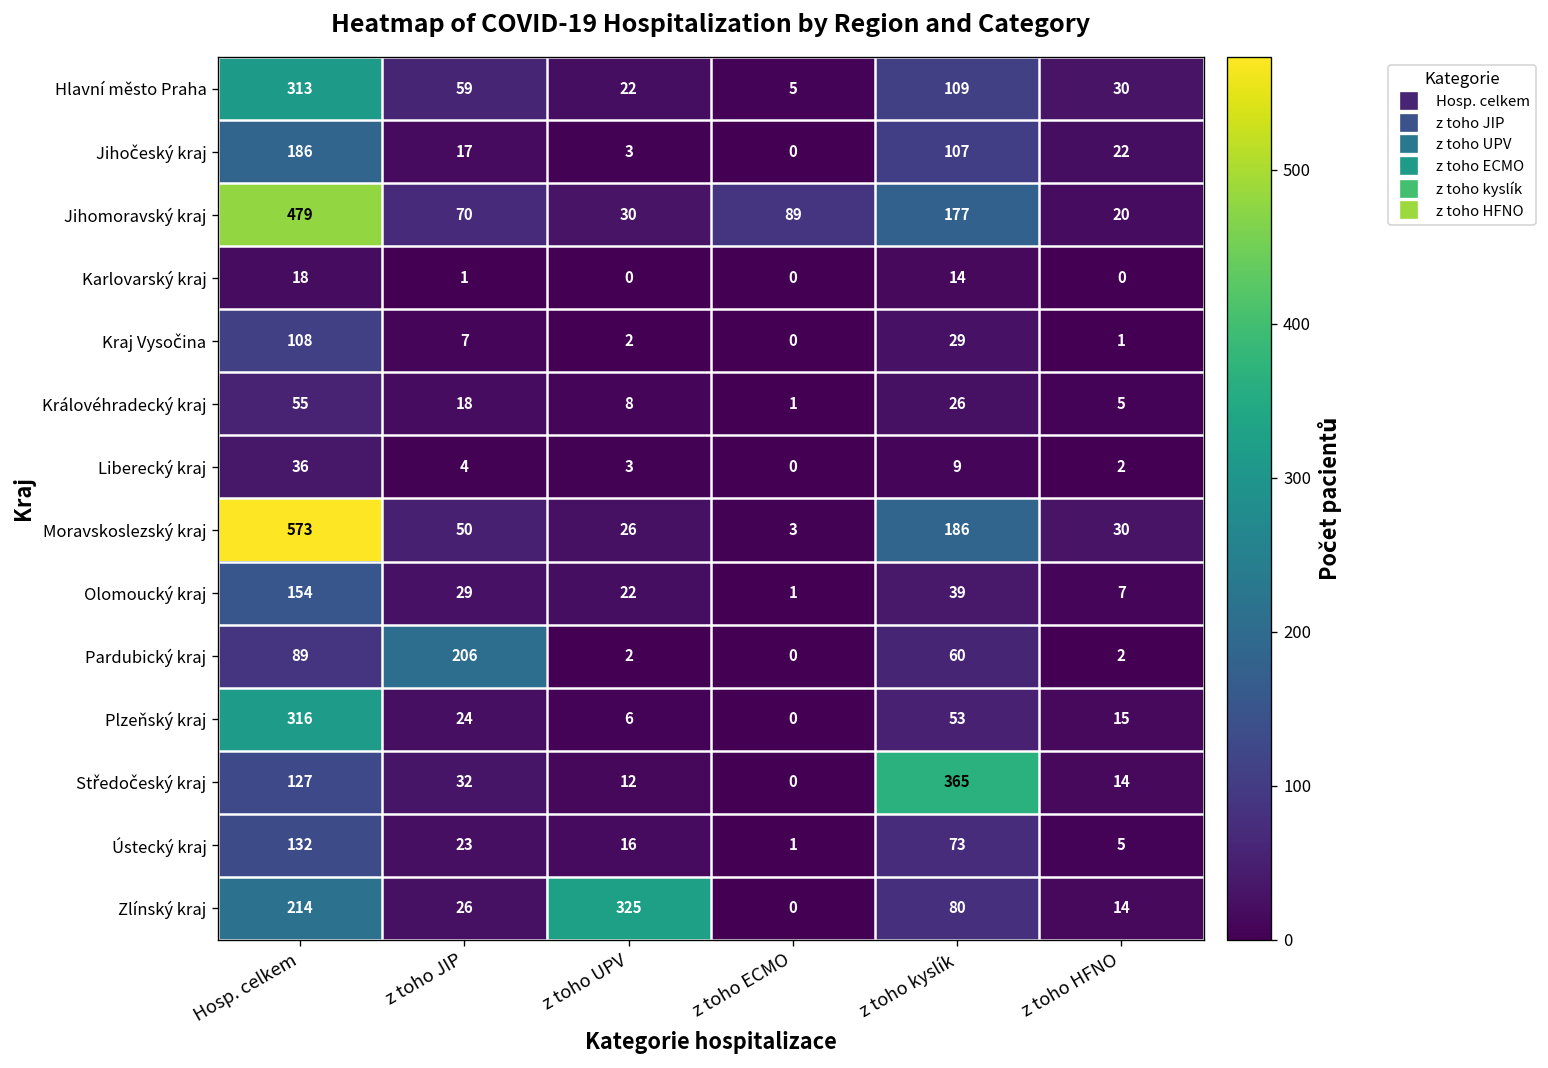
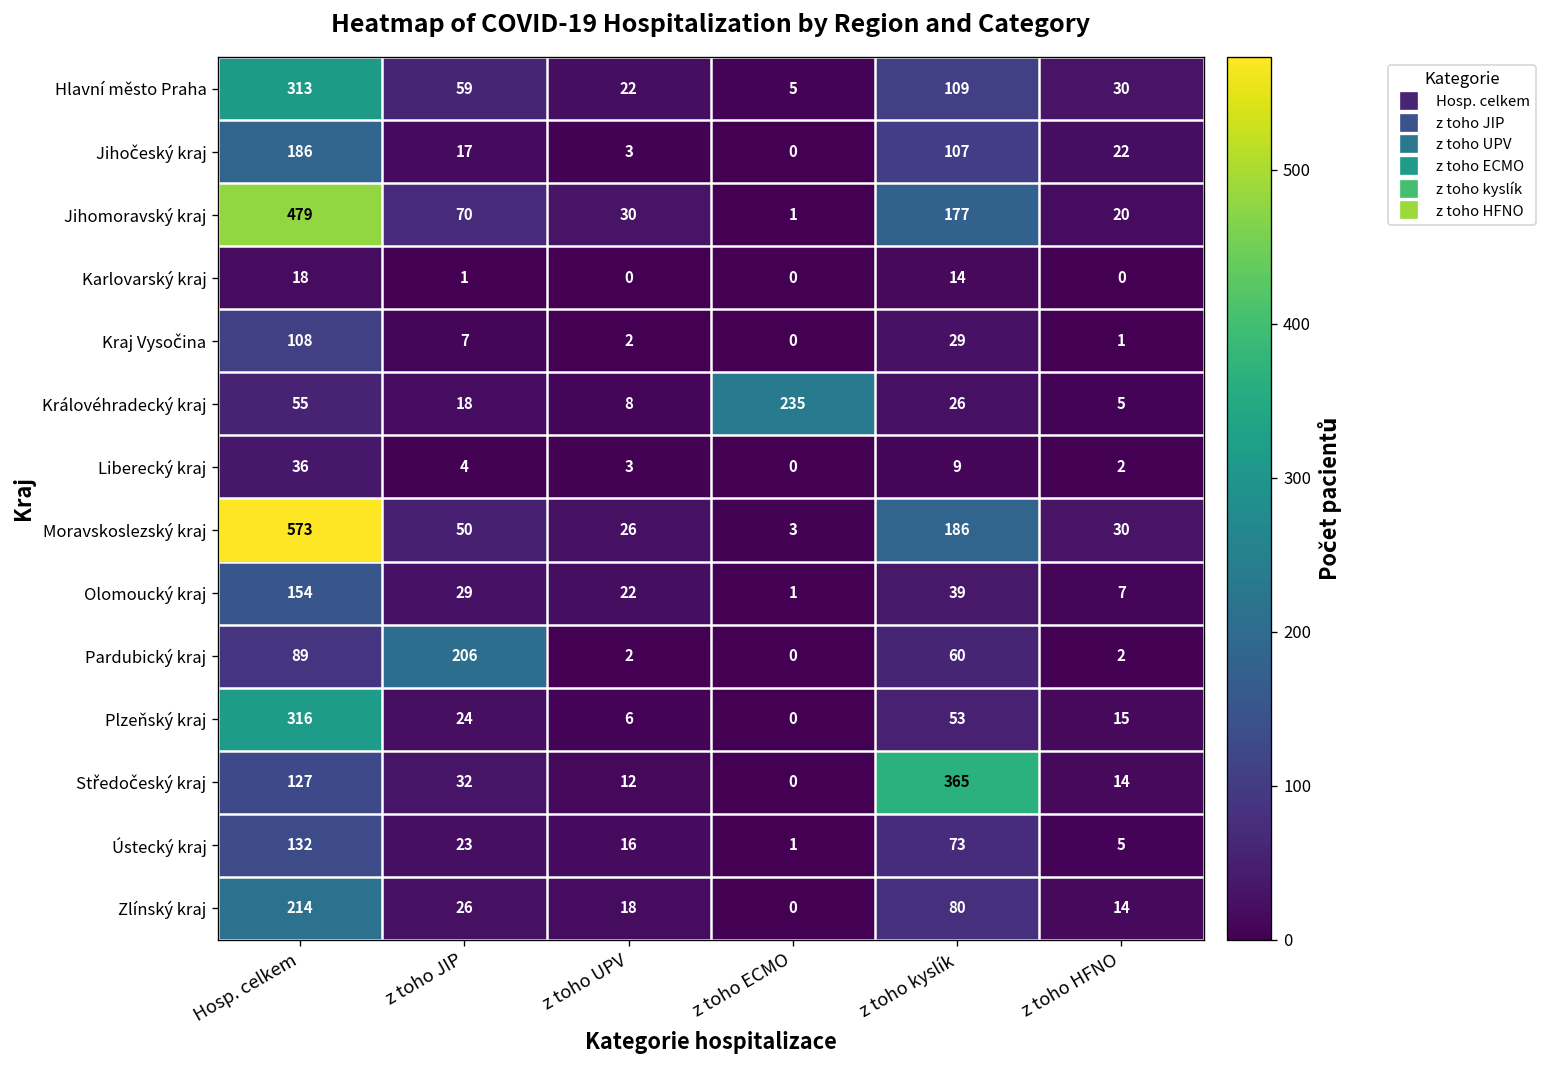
  {
    "Hlavní město Praha": {
      "Hosp. celkem": 313,
      "z toho JIP": 59,
      "z toho UPV": 22,
      "z toho ECMO": 5,
      "z toho kyslík": 109,
      "z toho HFNO": 30
    },
    "Jihočeský kraj": {
      "Hosp. celkem": 186,
      "z toho JIP": 17,
      "z toho UPV": 3,
      "z toho ECMO": 0,
      "z toho kyslík": 107,
      "z toho HFNO": 22
    },
    "Jihomoravský kraj": {
      "Hosp. celkem": 479,
      "z toho JIP": 70,
      "z toho UPV": 30,
-     "z toho ECMO": 89,
+     "z toho ECMO": 1,
      "z toho kyslík": 177,
      "z toho HFNO": 20
    },
    "Karlovarský kraj": {
      "Hosp. celkem": 18,
      "z toho JIP": 1,
      "z toho UPV": 0,
      "z toho ECMO": 0,
      "z toho kyslík": 14,
      "z toho HFNO": 0
    },
    "Kraj Vysočina": {
      "Hosp. celkem": 108,
      "z toho JIP": 7,
      "z toho UPV": 2,
      "z toho ECMO": 0,
      "z toho kyslík": 29,
      "z toho HFNO": 1
    },
    "Královéhradecký kraj": {
      "Hosp. celkem": 55,
      "z toho JIP": 18,
      "z toho UPV": 8,
-     "z toho ECMO": 1,
+     "z toho ECMO": 235,
      "z toho kyslík": 26,
      "z toho HFNO": 5
    },
    "Liberecký kraj": {
      "Hosp. celkem": 36,
      "z toho JIP": 4,
      "z toho UPV": 3,
      "z toho ECMO": 0,
      "z toho kyslík": 9,
      "z toho HFNO": 2
    },
    "Moravskoslezský kraj": {
      "Hosp. celkem": 573,
      "z toho JIP": 50,
      "z toho UPV": 26,
      "z toho ECMO": 3,
      "z toho kyslík": 186,
      "z toho HFNO": 30
    },
    "Olomoucký kraj": {
      "Hosp. celkem": 154,
      "z toho JIP": 29,
      "z toho UPV": 22,
      "z toho ECMO": 1,
      "z toho kyslík": 39,
      "z toho HFNO": 7
    },
    "Pardubický kraj": {
      "Hosp. celkem": 89,
      "z toho JIP": 206,
      "z toho UPV": 2,
      "z toho ECMO": 0,
      "z toho kyslík": 60,
      "z toho HFNO": 2
    },
    "Plzeňský kraj": {
      "Hosp. celkem": 316,
      "z toho JIP": 24,
      "z toho UPV": 6,
      "z toho ECMO": 0,
      "z toho kyslík": 53,
      "z toho HFNO": 15
    },
    "Středočeský kraj": {
      "Hosp. celkem": 127,
      "z toho JIP": 32,
      "z toho UPV": 12,
      "z toho ECMO": 0,
      "z toho kyslík": 365,
      "z toho HFNO": 14
    },
    "Ústecký kraj": {
      "Hosp. celkem": 132,
      "z toho JIP": 23,
      "z toho UPV": 16,
      "z toho ECMO": 1,
      "z toho kyslík": 73,
      "z toho HFNO": 5
    },
    "Zlínský kraj": {
      "Hosp. celkem": 214,
      "z toho JIP": 26,
-     "z toho UPV": 325,
+     "z toho UPV": 18,
      "z toho ECMO": 0,
      "z toho kyslík": 80,
      "z toho HFNO": 14
    }
  }
